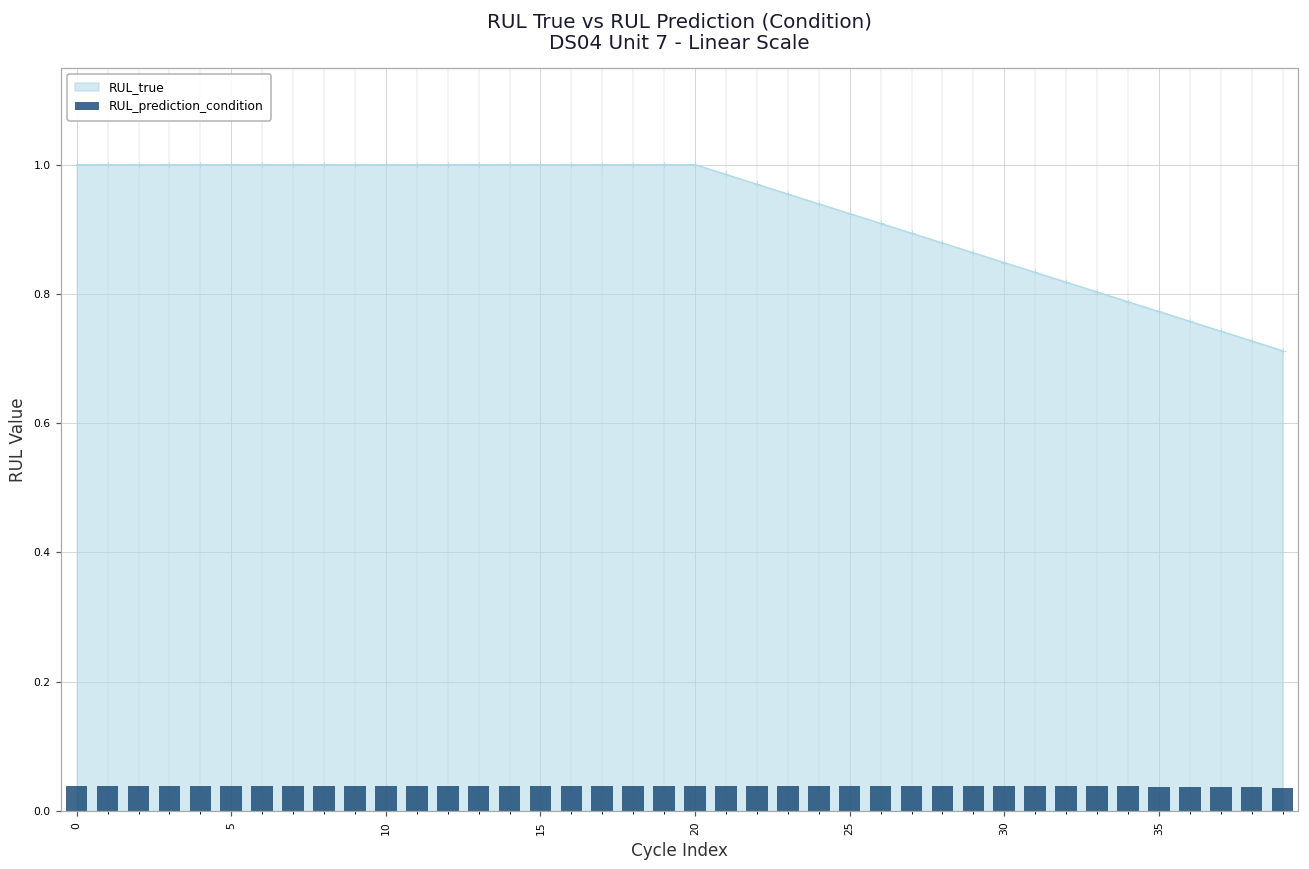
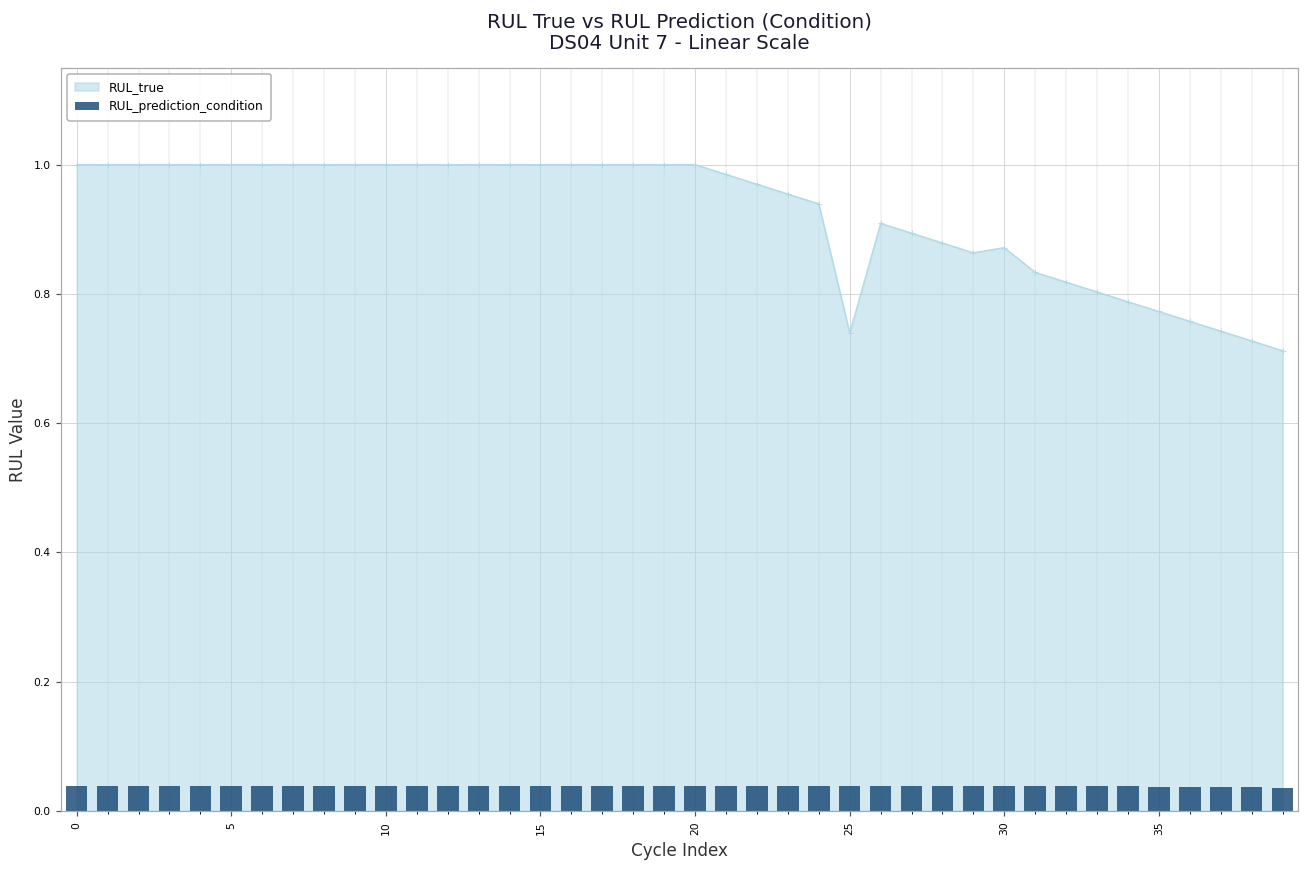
  {
    "RUL_true": {
      "0": 1.00,
      "5": 1.00,
      "10": 1.00,
      "15": 1.00,
      "20": 1.00,
-     "25": 0.92,
-     "30": 0.85,
+     "25": 0.74,
+     "30": 0.87,
      "35": 0.77
    },
    "RUL_prediction_condition": {
      "0": 0.04,
      "5": 0.04,
      "10": 0.04,
      "15": 0.04,
      "20": 0.04,
      "25": 0.04,
      "30": 0.04,
      "35": 0.04
    }
  }
